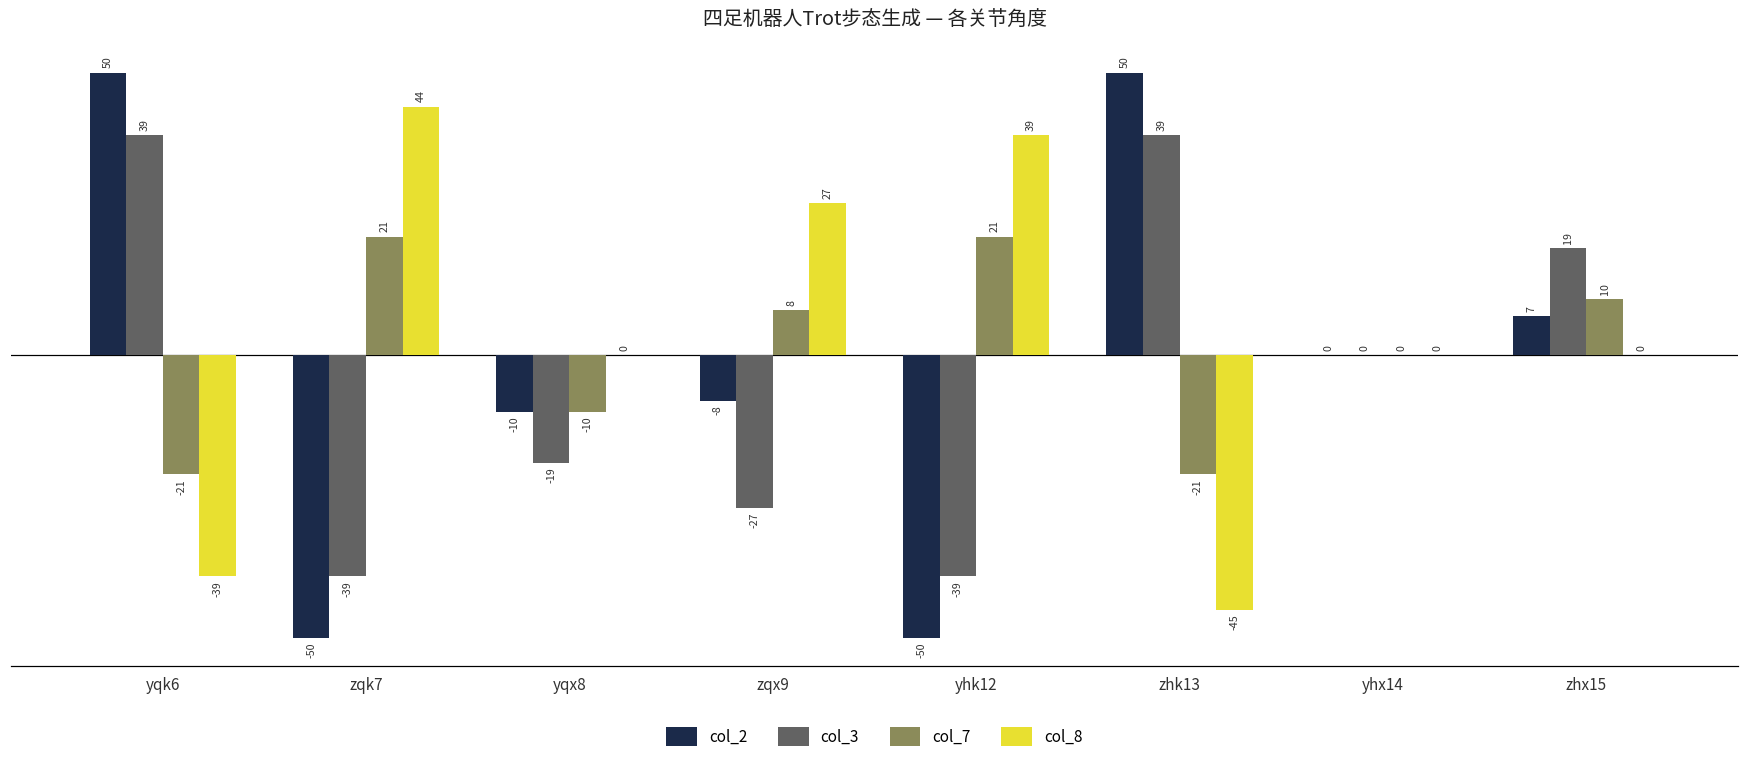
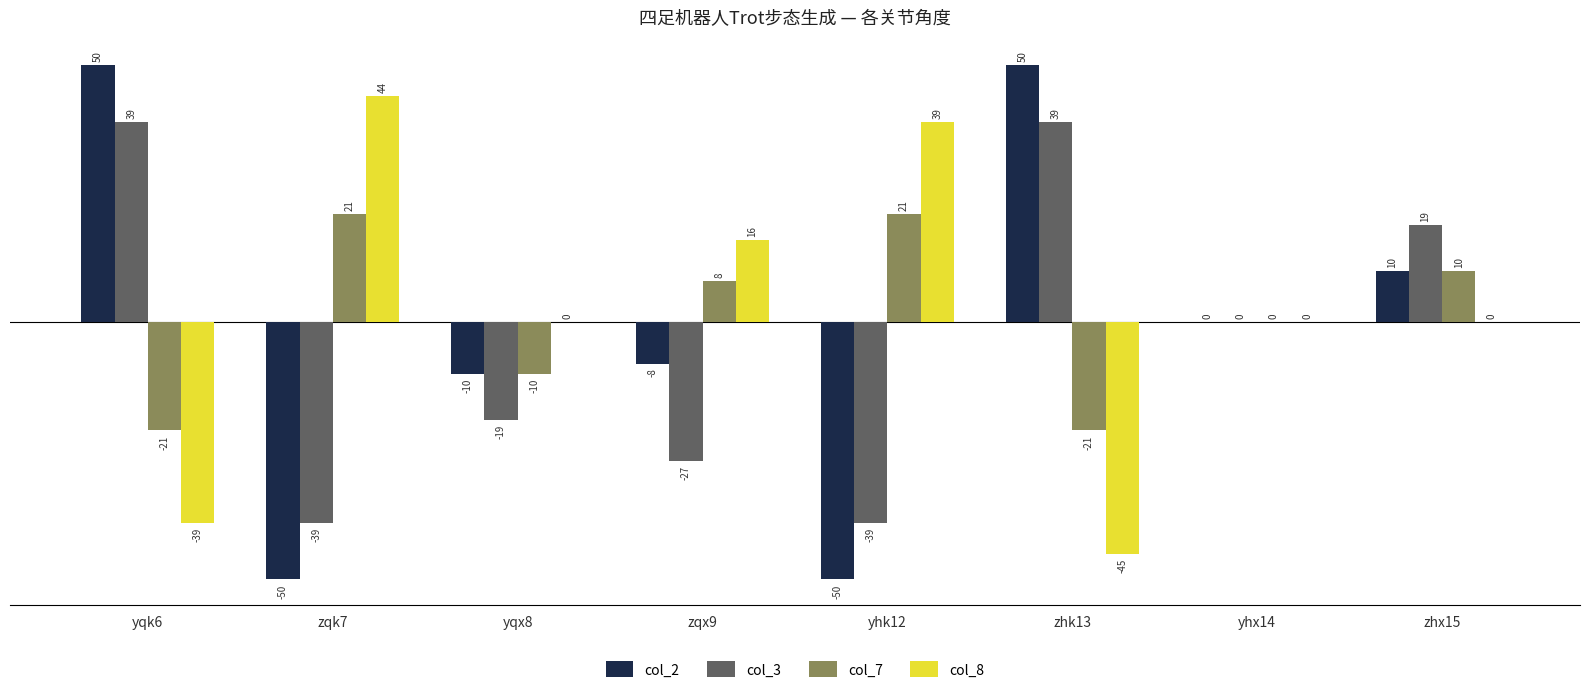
  {
    "col_2": {
      "yqk6": 50,
      "zqk7": -50,
      "yqx8": -10,
      "zqx9": -8,
      "yhk12": -50,
      "zhk13": 50,
      "yhx14": 0,
-     "zhx15": 7
+     "zhx15": 10
    },
    "col_8": {
      "yqk6": -39,
      "zqk7": 44,
      "yqx8": 0,
-     "zqx9": 27,
+     "zqx9": 16,
      "yhk12": 39,
      "zhk13": -45,
      "yhx14": 0,
      "zhx15": 0
    }
  }
